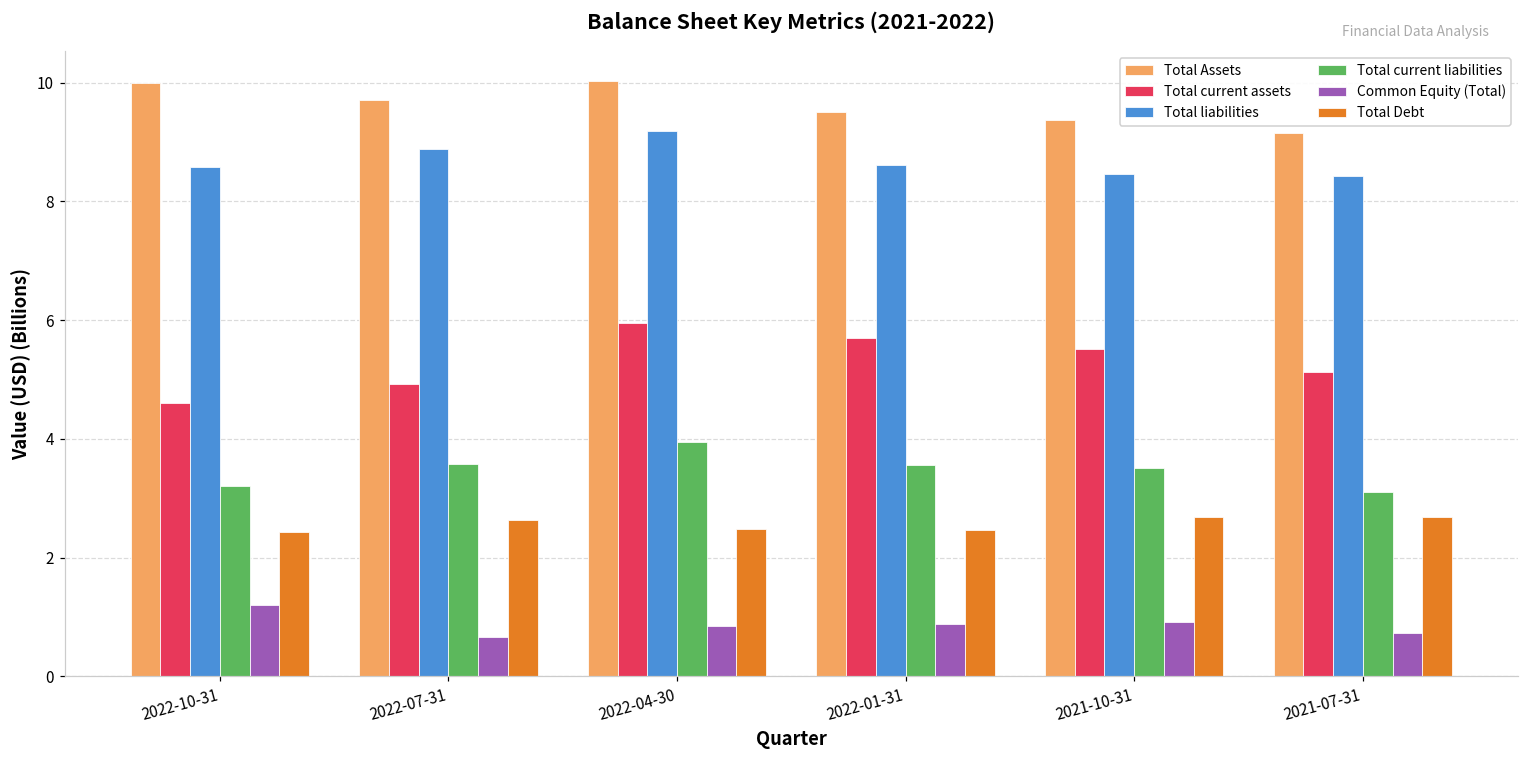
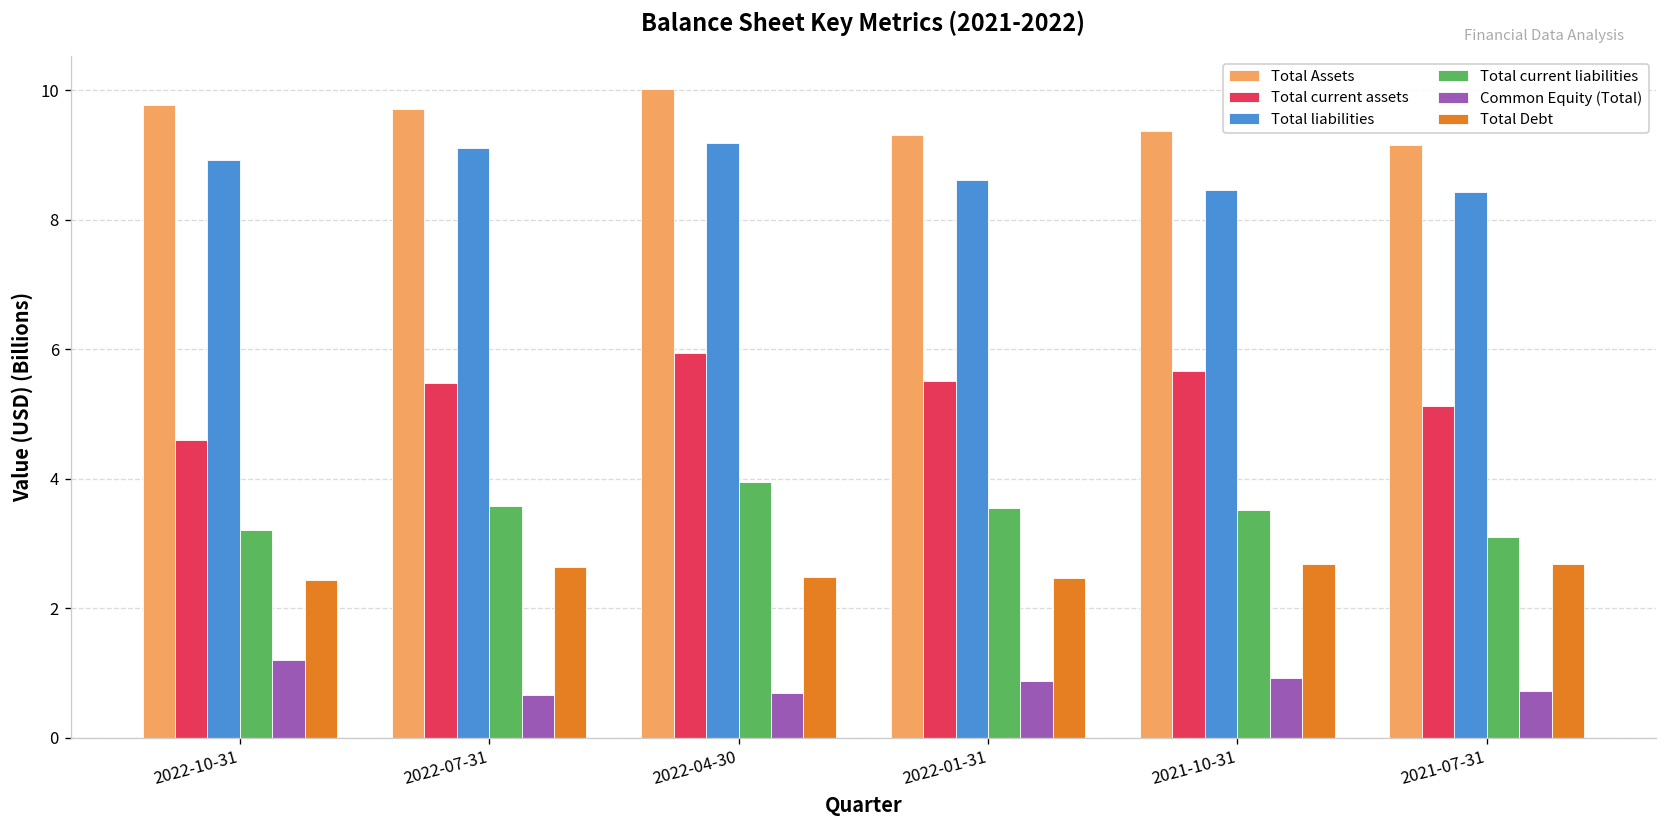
  {
    "Total Assets": {
-     "2022-10-31": 10.0,
+     "2022-10-31": 9.8,
      "2022-07-31": 9.7,
      "2022-04-30": 10.0,
-     "2022-01-31": 9.5,
+     "2022-01-31": 9.3,
      "2021-10-31": 9.4,
      "2021-07-31": 9.2
    },
    "Total current assets": {
      "2022-10-31": 4.6,
-     "2022-07-31": 4.9,
+     "2022-07-31": 5.5,
      "2022-04-30": 5.9,
-     "2022-01-31": 5.7,
-     "2021-10-31": 5.5,
+     "2022-01-31": 5.5,
+     "2021-10-31": 5.7,
      "2021-07-31": 5.1
    },
    "Total liabilities": {
-     "2022-10-31": 8.6,
-     "2022-07-31": 8.9,
+     "2022-10-31": 8.9,
+     "2022-07-31": 9.1,
      "2022-04-30": 9.2,
      "2022-01-31": 8.6,
      "2021-10-31": 8.5,
      "2021-07-31": 8.4
    },
    "Total current liabilities": {
      "2022-10-31": 3.2,
      "2022-07-31": 3.6,
      "2022-04-30": 4.0,
      "2022-01-31": 3.6,
      "2021-10-31": 3.5,
      "2021-07-31": 3.1
    },
    "Common Equity (Total)": {
      "2022-10-31": 1.2,
      "2022-07-31": 0.7,
-     "2022-04-30": 0.8,
+     "2022-04-30": 0.7,
      "2022-01-31": 0.9,
      "2021-10-31": 0.9,
      "2021-07-31": 0.7
    },
    "Total Debt": {
      "2022-10-31": 2.4,
      "2022-07-31": 2.6,
      "2022-04-30": 2.5,
      "2022-01-31": 2.5,
      "2021-10-31": 2.7,
      "2021-07-31": 2.7
    }
  }
